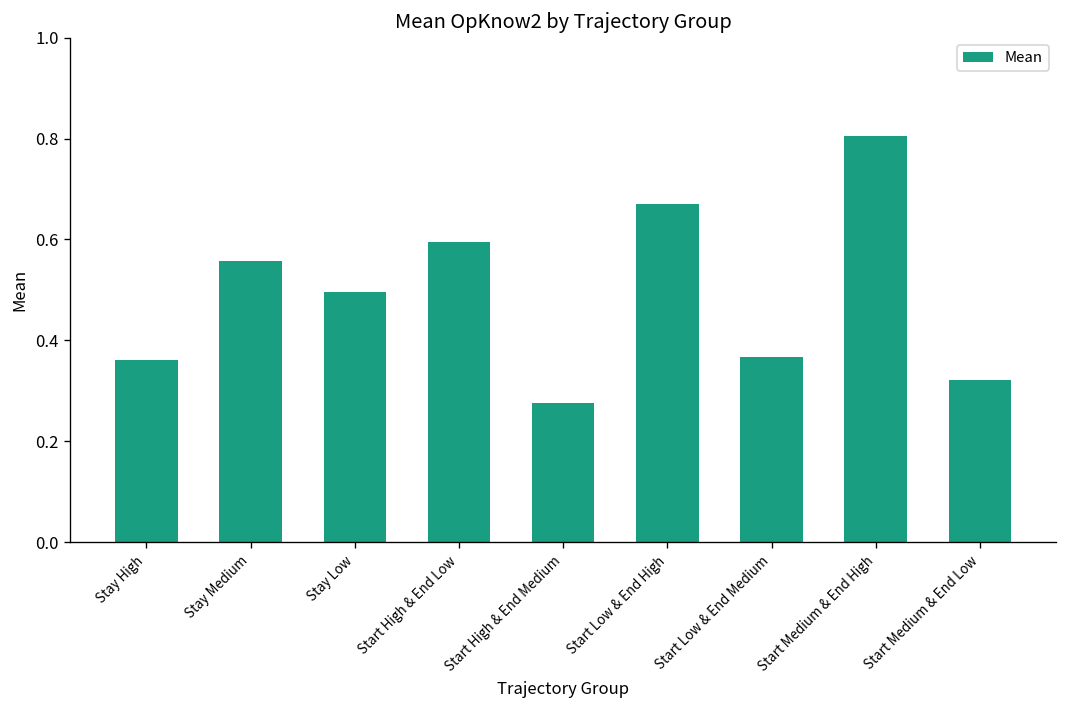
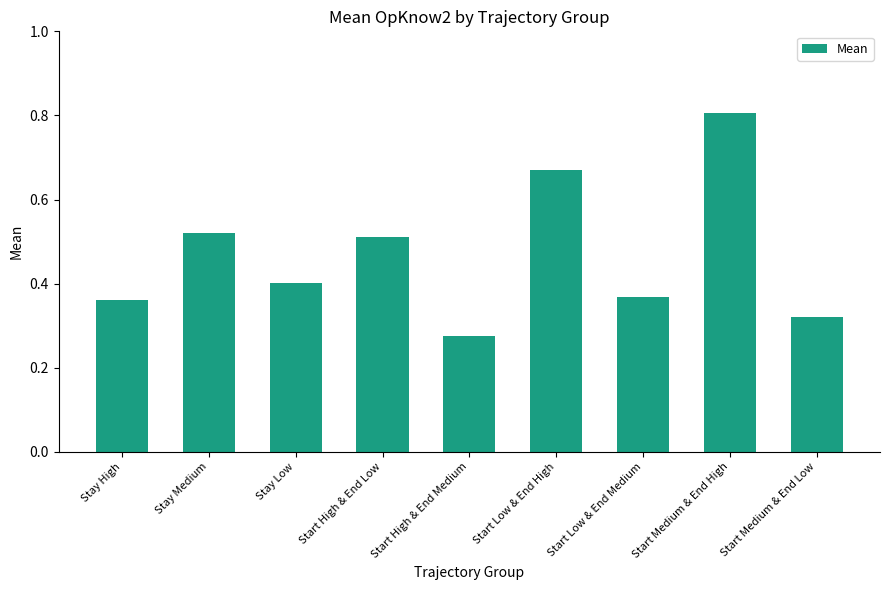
  {
    "Stay High": 0.36,
-   "Stay Medium": 0.56,
-   "Stay Low": 0.50,
-   "Start High & End Low": 0.60,
+   "Stay Medium": 0.52,
+   "Stay Low": 0.40,
+   "Start High & End Low": 0.51,
    "Start High & End Medium": 0.28,
    "Start Low & End High": 0.67,
    "Start Low & End Medium": 0.37,
    "Start Medium & End High": 0.81,
    "Start Medium & End Low": 0.32
  }
